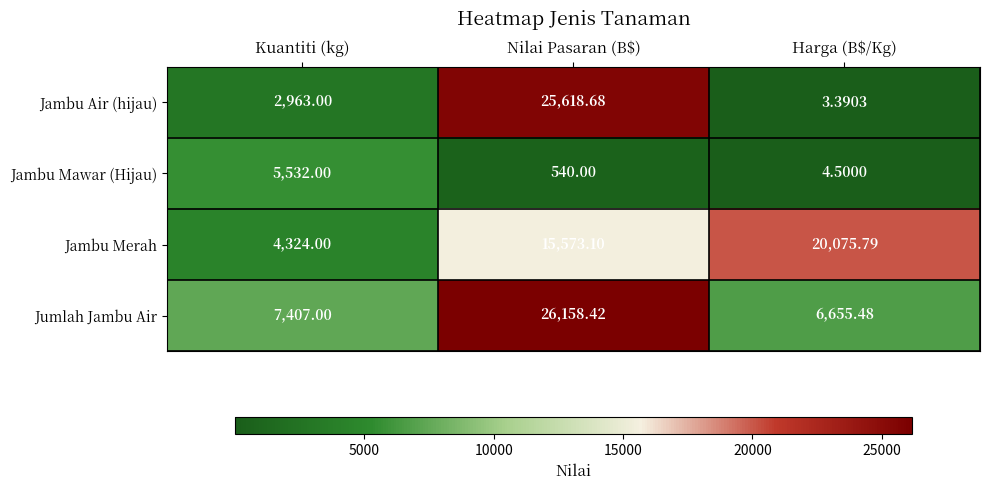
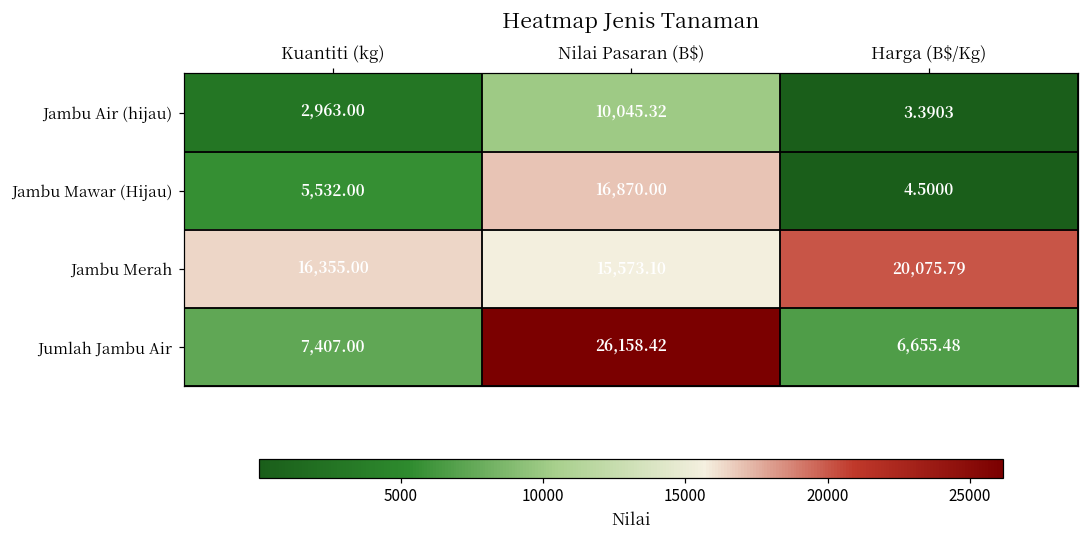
  {
    "Jambu Air (hijau)": {
      "Kuantiti (kg)": "2,963.00",
-     "Nilai Pasaran (B$)": "25,618.68",
+     "Nilai Pasaran (B$)": "10,045.32",
      "Harga (B$/Kg)": "3.3903"
    },
    "Jambu Mawar (Hijau)": {
      "Kuantiti (kg)": "5,532.00",
-     "Nilai Pasaran (B$)": "540.00",
+     "Nilai Pasaran (B$)": "16,870.00",
      "Harga (B$/Kg)": "4.5000"
    },
    "Jambu Merah": {
-     "Kuantiti (kg)": "4,324.00",
+     "Kuantiti (kg)": "16,355.00",
      "Harga (B$/Kg)": "20,075.79"
    },
    "Jumlah Jambu Air": {
      "Kuantiti (kg)": "7,407.00",
      "Nilai Pasaran (B$)": "26,158.42",
      "Harga (B$/Kg)": "6,655.48"
    }
  }
